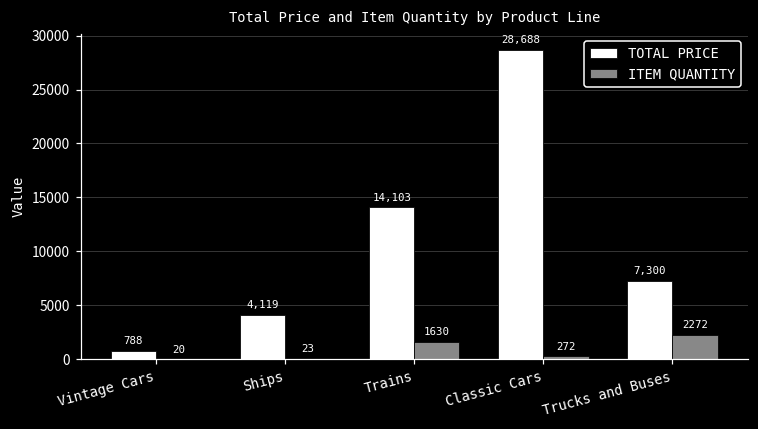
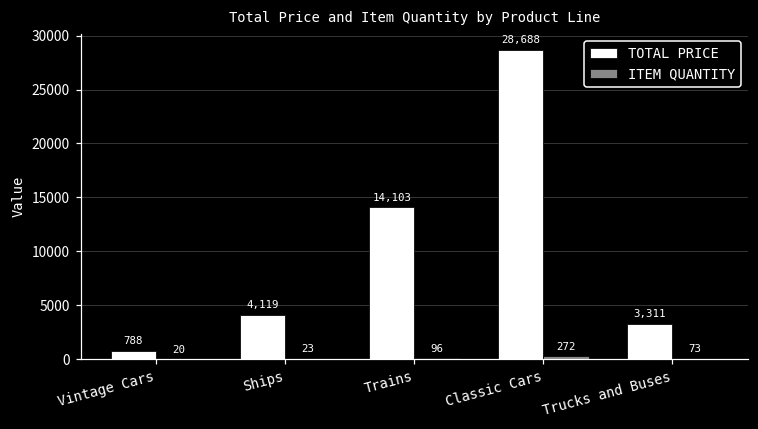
  {
    "TOTAL PRICE": {
      "Vintage Cars": "788",
      "Ships": "4,119",
      "Trains": "14,103",
      "Classic Cars": "28,688",
-     "Trucks and Buses": "7,300"
+     "Trucks and Buses": "3,311"
    },
    "ITEM QUANTITY": {
      "Vintage Cars": "20",
      "Ships": "23",
-     "Trains": "1630",
+     "Trains": "96",
      "Classic Cars": "272",
-     "Trucks and Buses": "2272"
+     "Trucks and Buses": "73"
    }
  }
